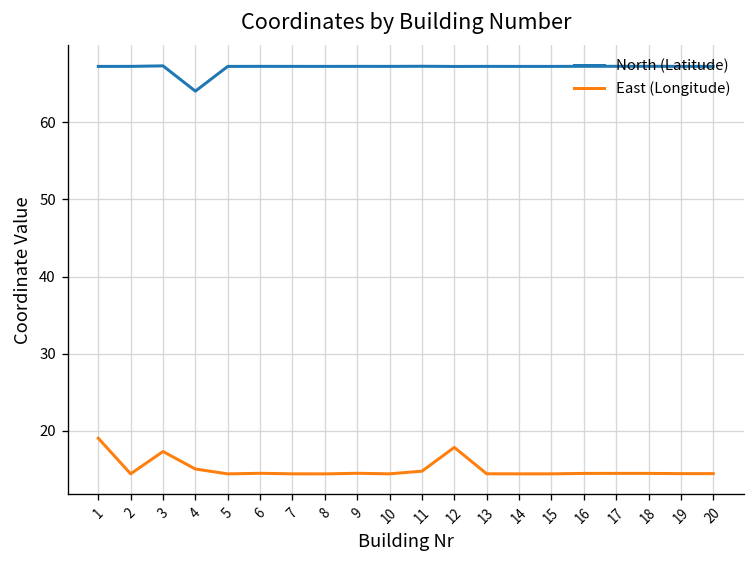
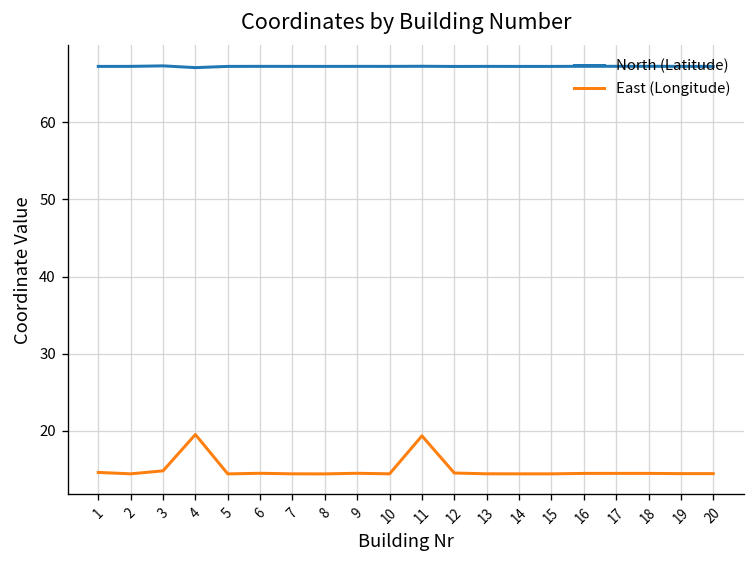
  {
    "North (Latitude)": {
      "1": 67,
      "2": 67,
      "3": 67,
-     "4": 64,
+     "4": 67,
      "5": 67,
      "6": 67,
      "7": 67,
      "8": 67,
      "9": 67,
      "10": 67,
      "11": 67,
      "12": 67,
      "13": 67,
      "14": 67,
      "15": 67,
      "16": 67,
      "17": 67,
      "18": 67,
      "19": 67,
      "20": 67
    },
    "East (Longitude)": {
-     "1": 19,
+     "1": 15,
      "2": 14,
-     "3": 17,
-     "4": 15,
+     "3": 15,
+     "4": 19,
      "5": 14,
      "6": 14,
      "7": 14,
      "8": 14,
      "9": 14,
      "10": 14,
-     "11": 15,
-     "12": 18,
+     "11": 19,
+     "12": 14,
      "13": 14,
      "14": 14,
      "15": 14,
      "16": 14,
      "17": 14,
      "18": 14,
      "19": 14,
      "20": 14
    }
  }
